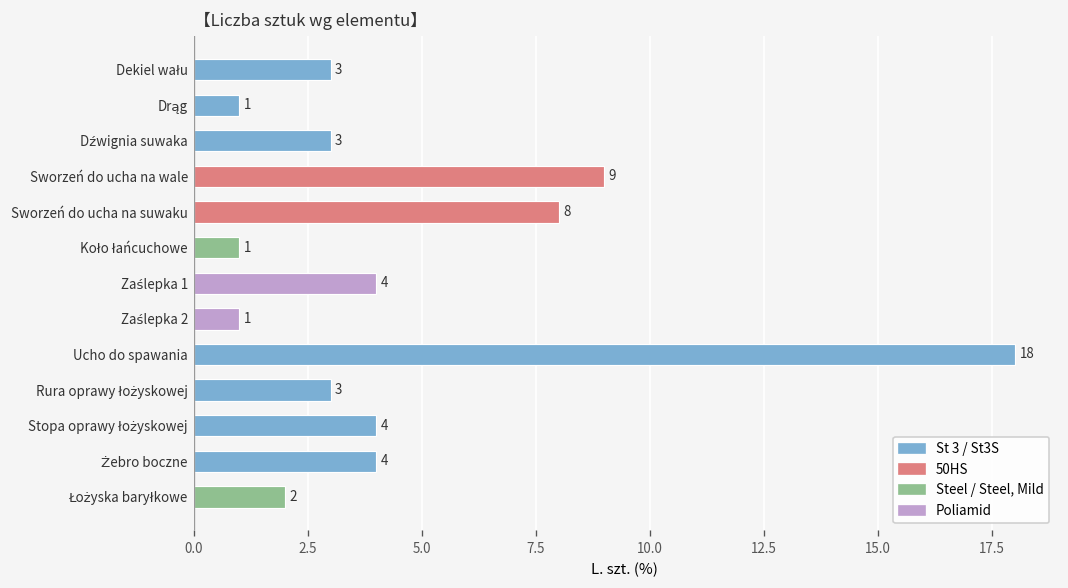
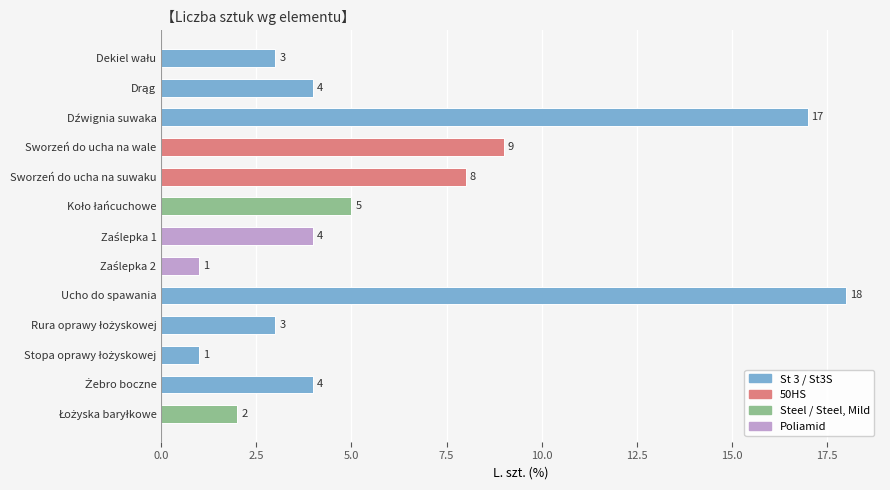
  {
    "Dekiel wału": 3,
-   "Drąg": 1,
-   "Dźwignia suwaka": 3,
+   "Drąg": 4,
+   "Dźwignia suwaka": 17,
    "Sworzeń do ucha na wale": 9,
    "Sworzeń do ucha na suwaku": 8,
-   "Koło łańcuchowe": 1,
+   "Koło łańcuchowe": 5,
    "Zaślepka 1": 4,
    "Zaślepka 2": 1,
    "Ucho do spawania": 18,
    "Rura oprawy łożyskowej": 3,
-   "Stopa oprawy łożyskowej": 4,
+   "Stopa oprawy łożyskowej": 1,
    "Żebro boczne": 4,
    "Łożyska baryłkowe": 2
  }
